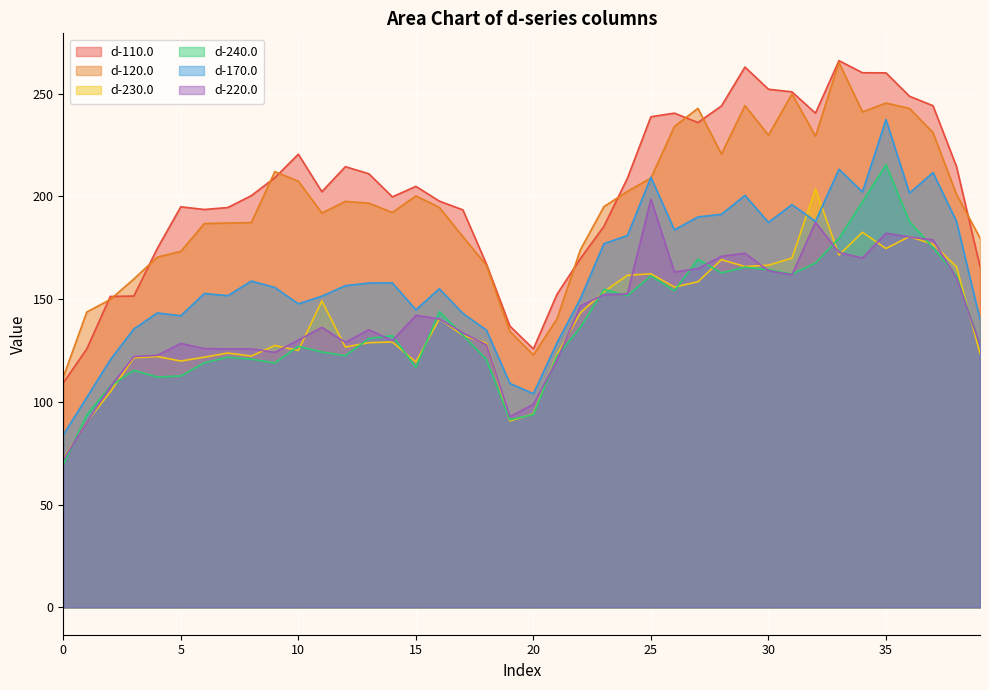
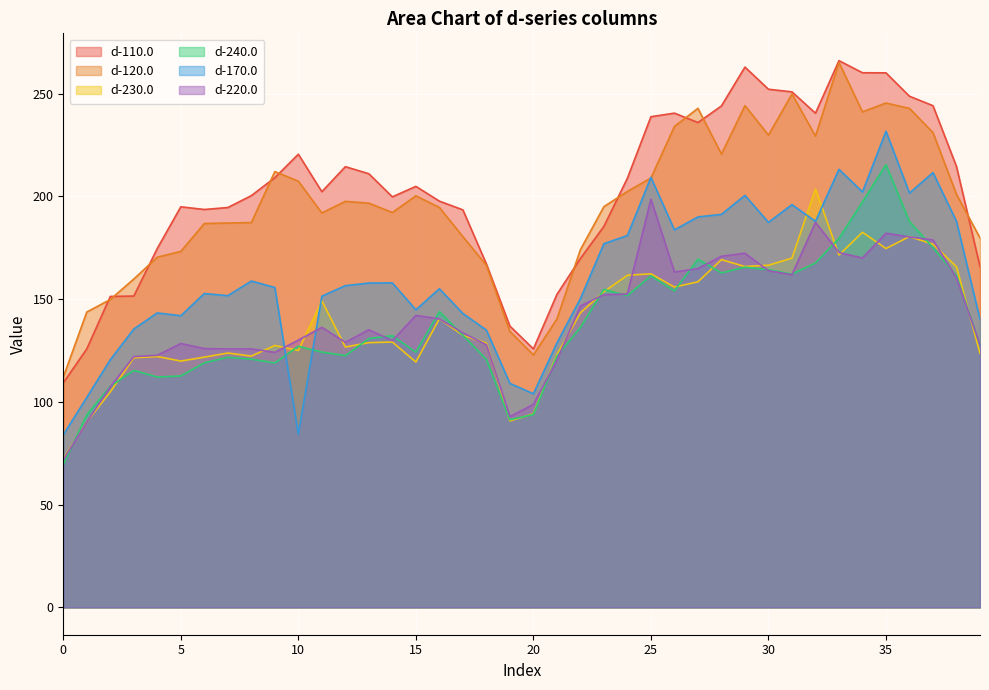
  {
    "d-240.0": {
      "0": 69,
      "5": 113,
      "10": 127,
-     "15": 117,
+     "15": 124,
      "35": 215
    },
    "d-170.0": {
      "0": 84,
      "5": 142,
-     "10": 148,
+     "10": 84,
      "15": 145,
      "20": 104,
      "30": 187,
-     "35": 237
+     "35": 232
    },
    "d-220.0": {
      "5": 128,
      "10": 130,
      "15": 142,
      "20": 99,
      "25": 199,
      "35": 182
    }
  }
